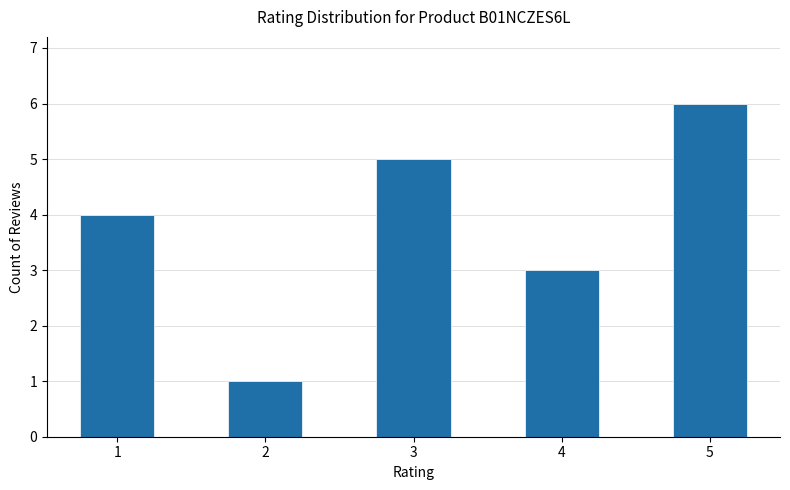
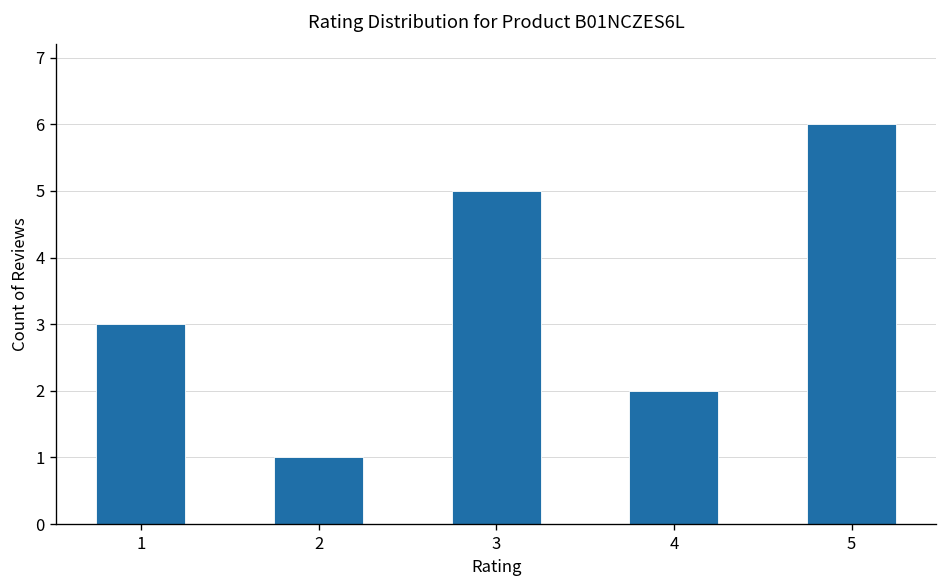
  {
-   "1": 4,
+   "1": 3,
    "2": 1,
    "3": 5,
-   "4": 3,
+   "4": 2,
    "5": 6
  }
